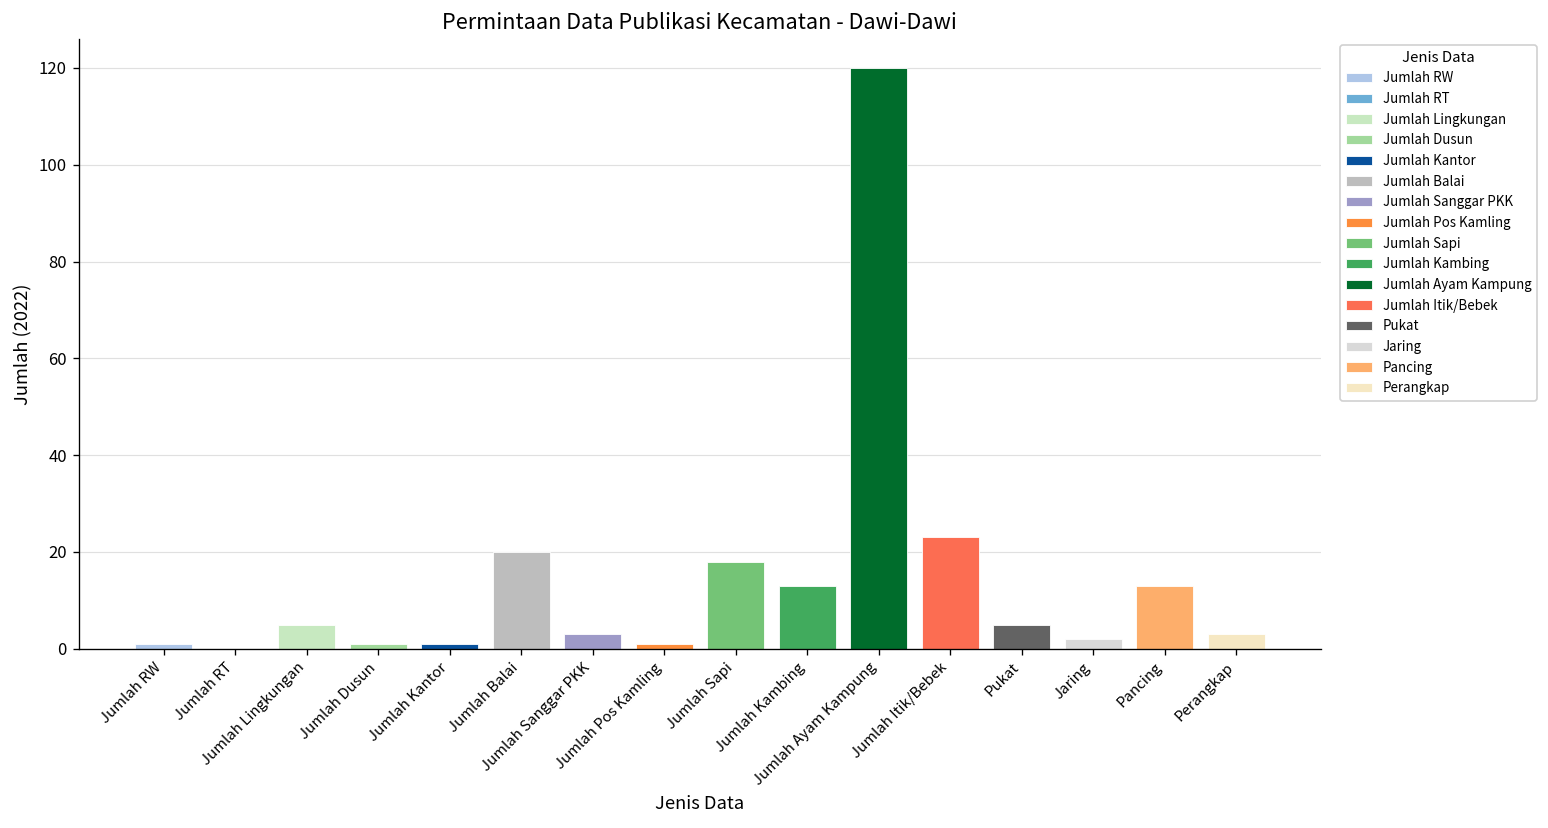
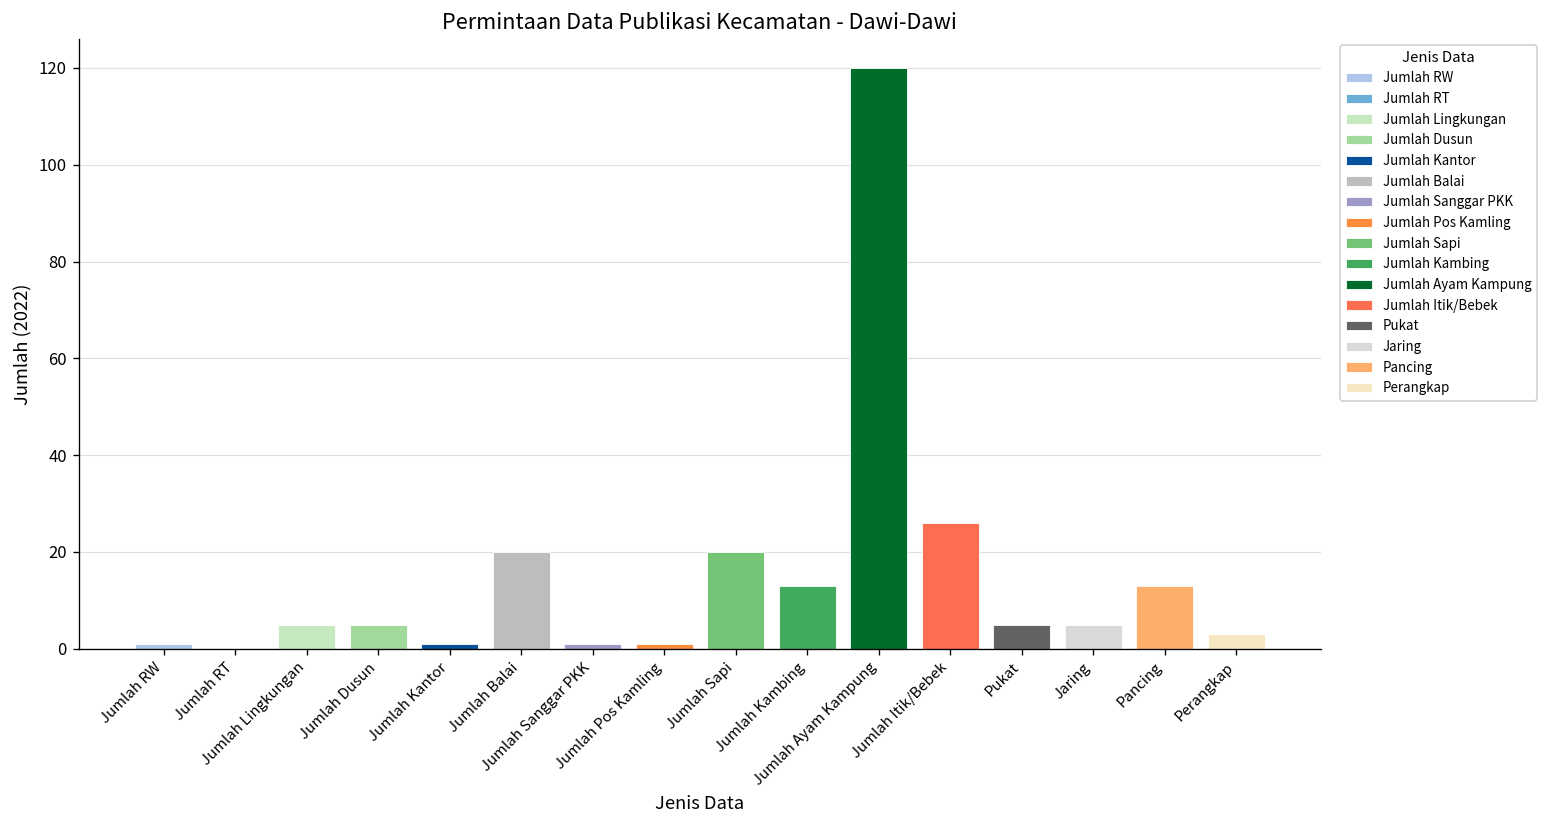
  {
    "Jumlah RW": 1,
    "Jumlah RT": 0,
    "Jumlah Lingkungan": 5,
-   "Jumlah Dusun": 1,
+   "Jumlah Dusun": 5,
    "Jumlah Kantor": 1,
    "Jumlah Balai": 20,
-   "Jumlah Sanggar PKK": 3,
+   "Jumlah Sanggar PKK": 1,
    "Jumlah Pos Kamling": 1,
-   "Jumlah Sapi": 18,
+   "Jumlah Sapi": 20,
    "Jumlah Kambing": 13,
    "Jumlah Ayam Kampung": 120,
-   "Jumlah Itik/Bebek": 23,
+   "Jumlah Itik/Bebek": 26,
    "Pukat": 5,
-   "Jaring": 2,
+   "Jaring": 5,
    "Pancing": 13,
    "Perangkap": 3
  }
